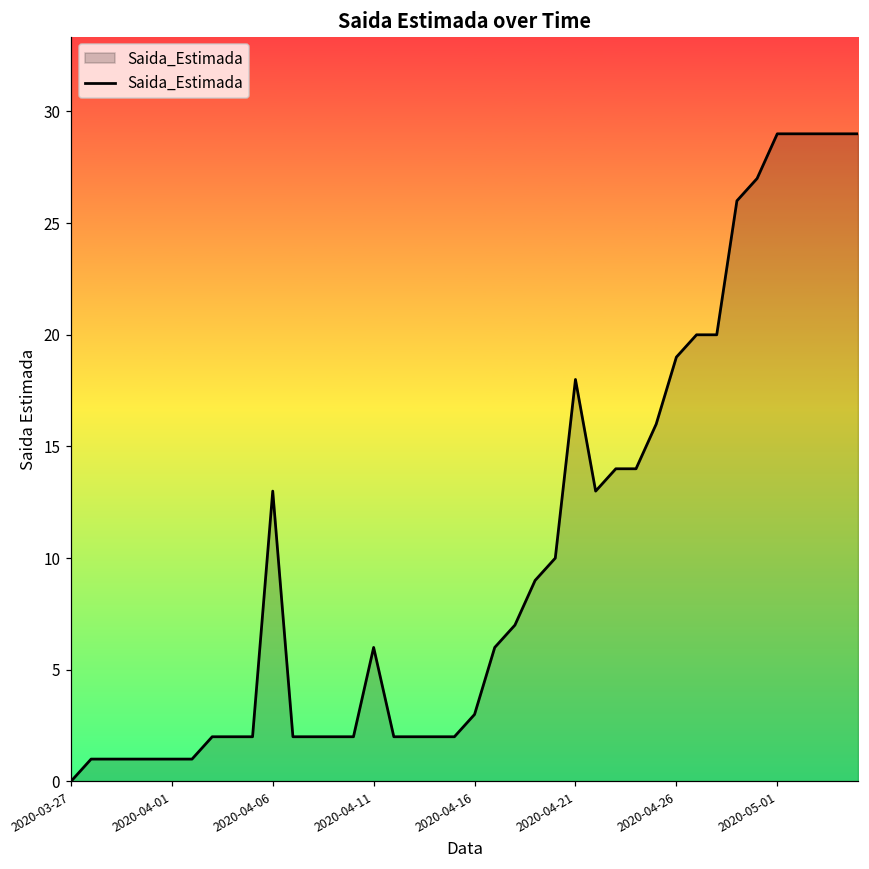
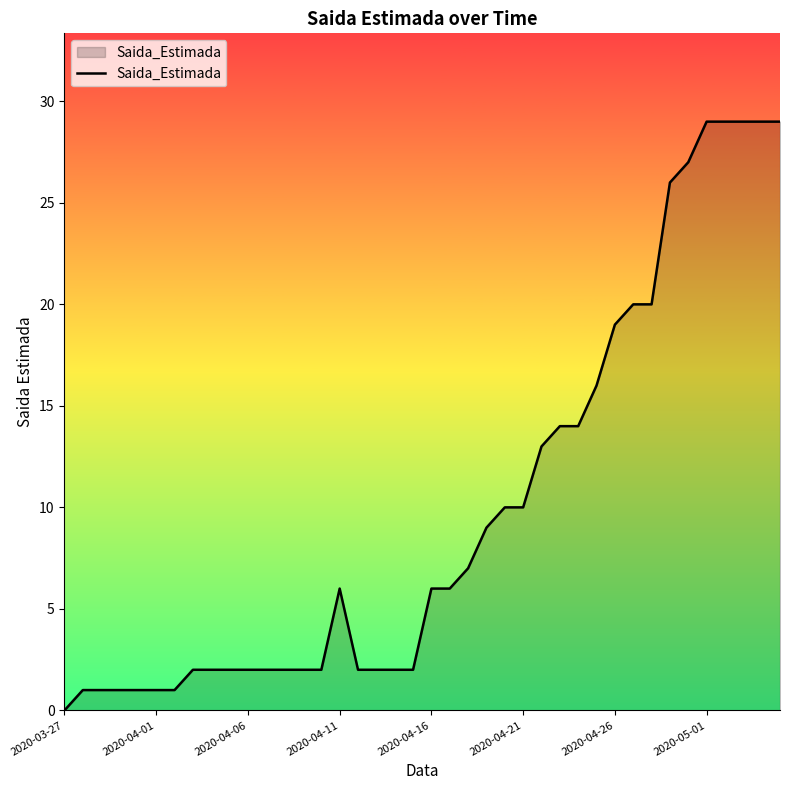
  {
    "2020-03-27": 0,
    "2020-04-01": 1,
-   "2020-04-06": 13,
+   "2020-04-06": 2,
    "2020-04-11": 6,
-   "2020-04-16": 3,
-   "2020-04-21": 18,
+   "2020-04-16": 6,
+   "2020-04-21": 10,
    "2020-04-26": 19,
    "2020-05-01": 29
  }
